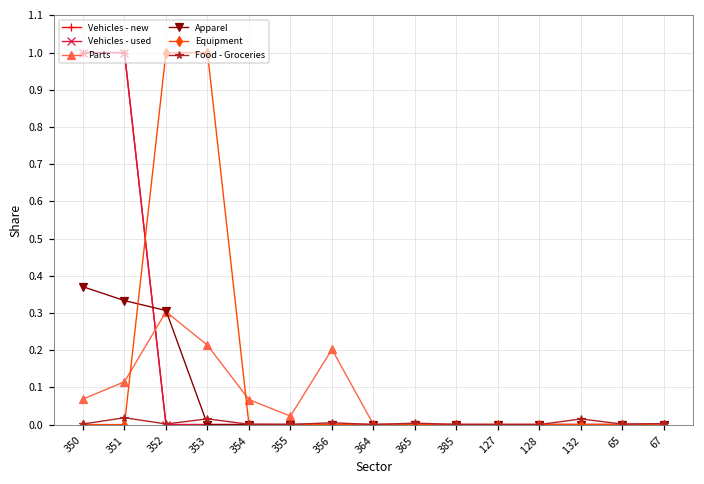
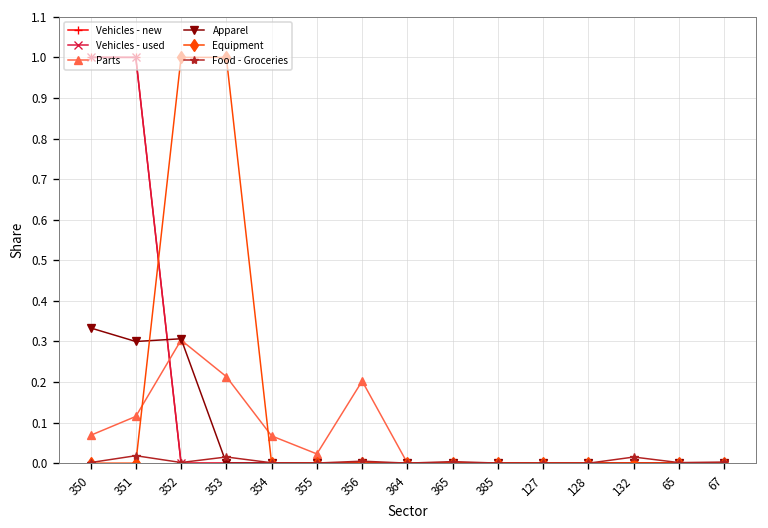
  {
    "Parts": {
      "350": 0.07,
      "351": 0.12,
      "353": 0.21,
      "354": 0.07,
      "355": 0.02,
      "356": 0.20
    },
    "Apparel": {
-     "350": 0.37,
-     "351": 0.33
+     "350": 0.33,
+     "351": 0.30
    },
    "Equipment": {
      "351": 0.00
    }
  }
